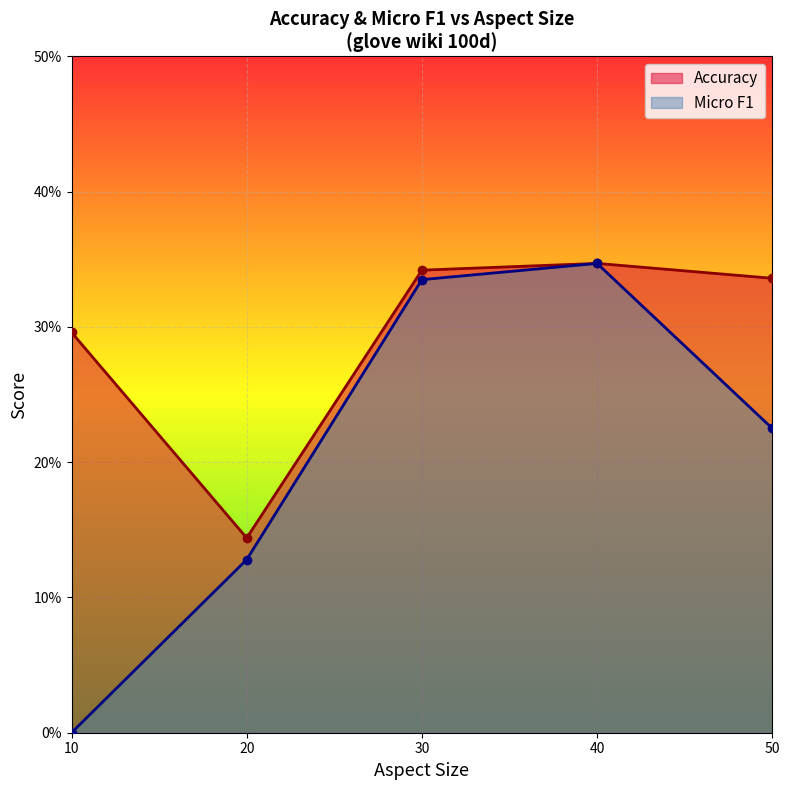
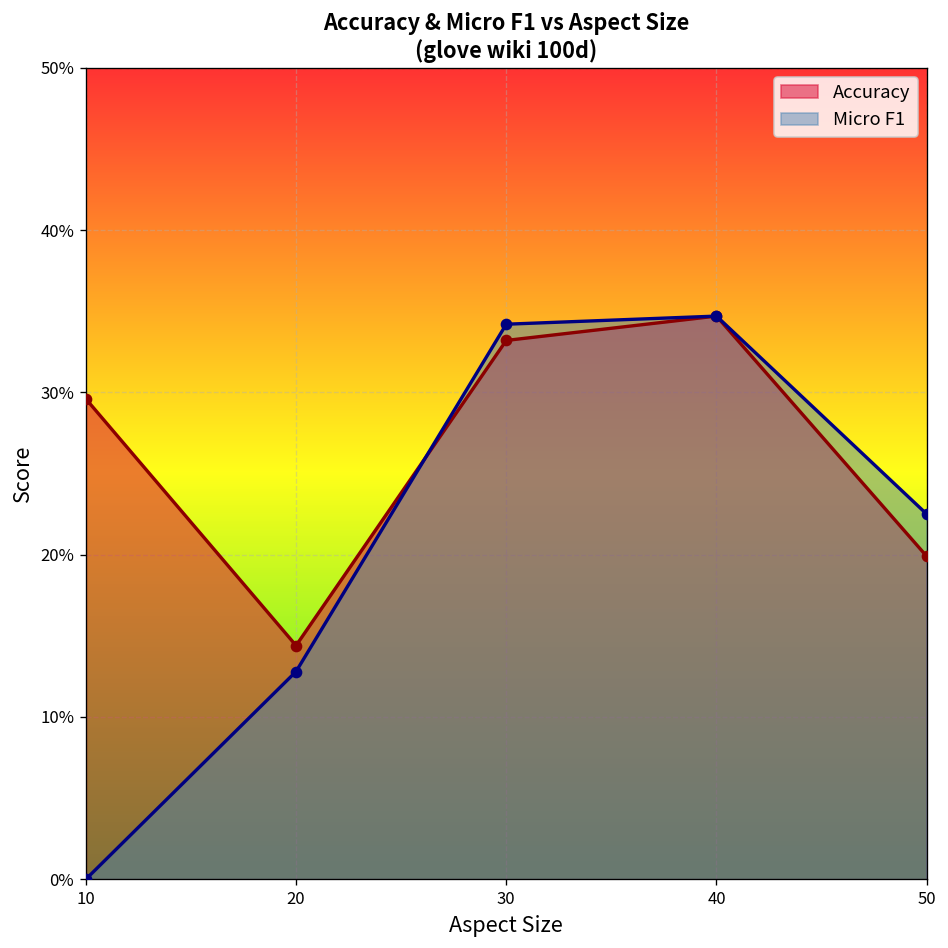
  {
    "Accuracy": {
      "10": "29.6%",
      "20": "14.4%",
-     "30": "34.2%",
-     "50": "33.6%"
+     "30": "33.2%",
+     "50": "19.9%"
    },
    "Micro F1": {
      "10": "0.0%",
      "20": "12.8%",
-     "30": "33.5%",
+     "30": "34.2%",
      "50": "22.5%"
    }
  }
